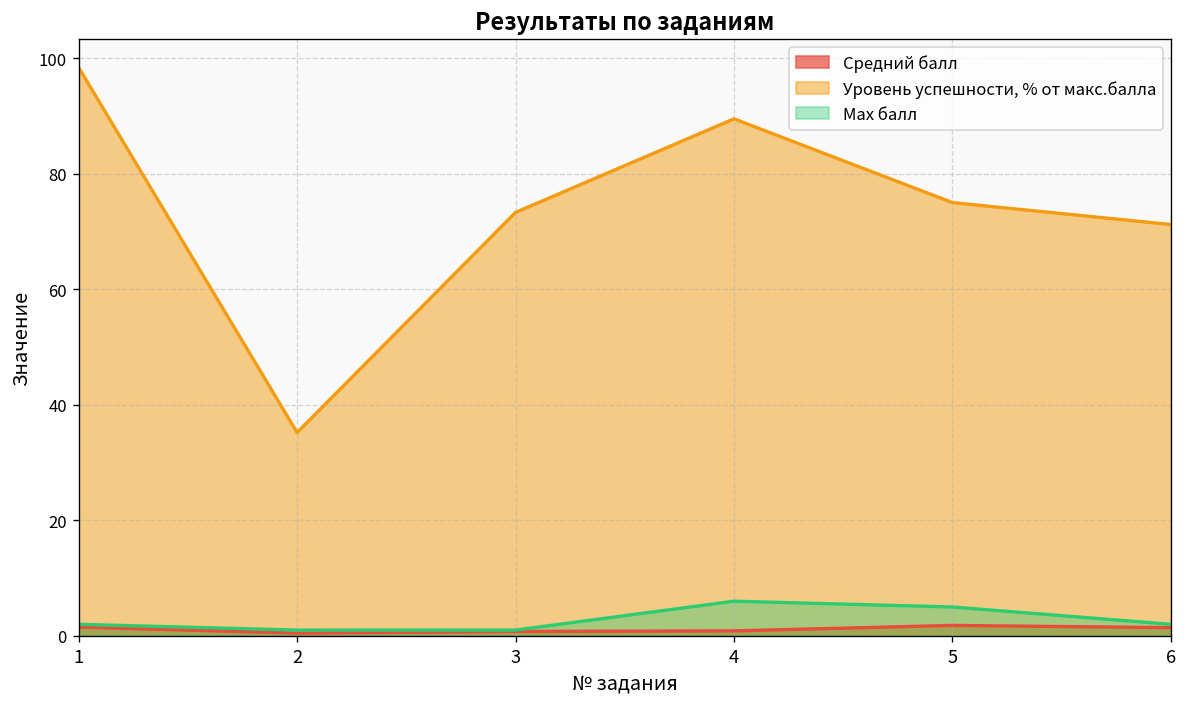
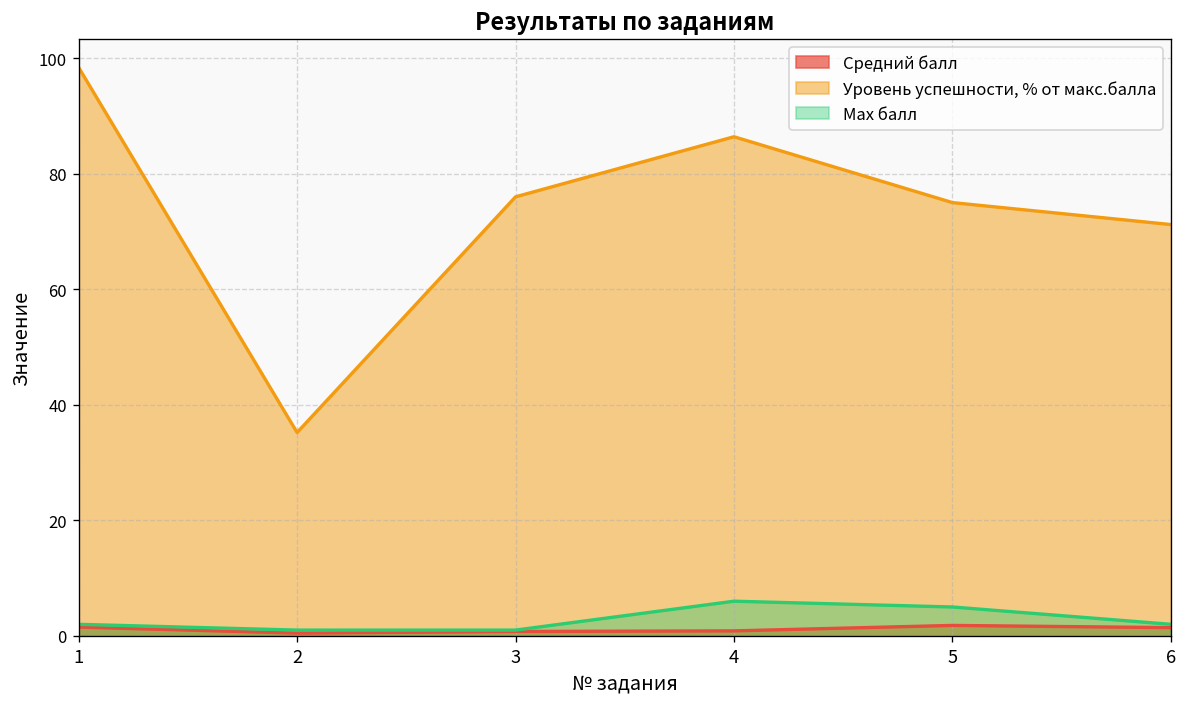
  {
    "Средний балл": {
      "4": 1,
      "5": 2,
      "6": 1
    },
    "Уровень успешности, % от макс.балла": {
      "1": 98,
      "2": 35,
-     "3": 73,
-     "4": 90,
+     "3": 76,
+     "4": 86,
      "5": 75,
      "6": 71
    },
    "Max балл": {
      "4": 6,
      "5": 5,
      "6": 2
    }
  }
